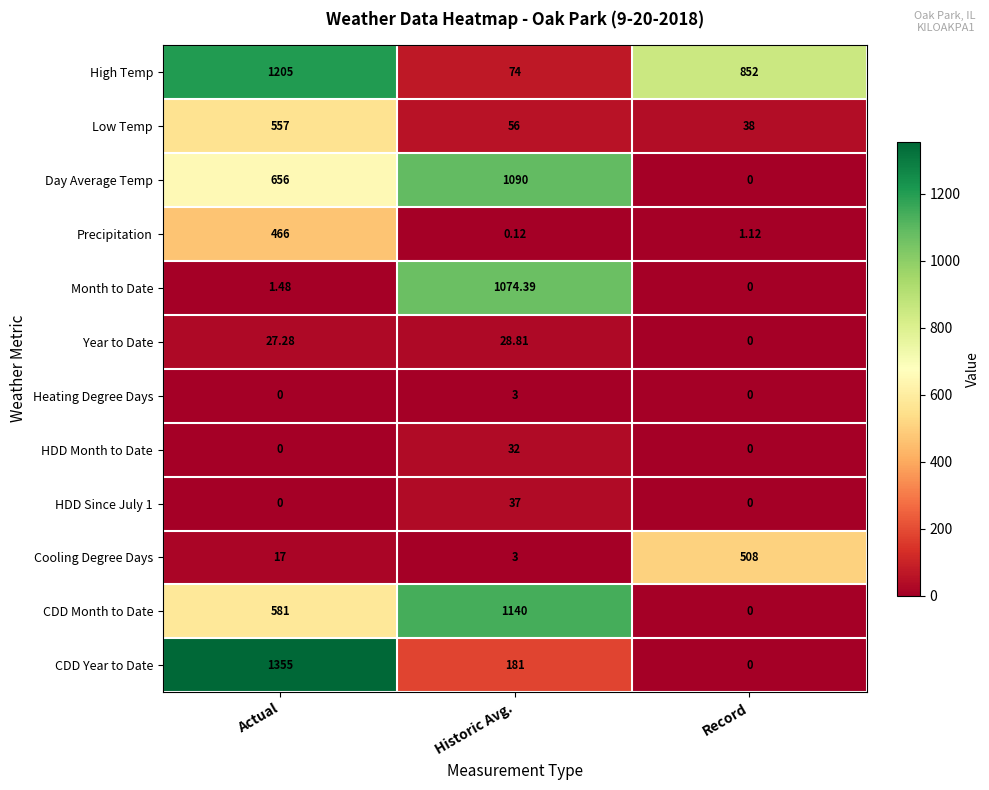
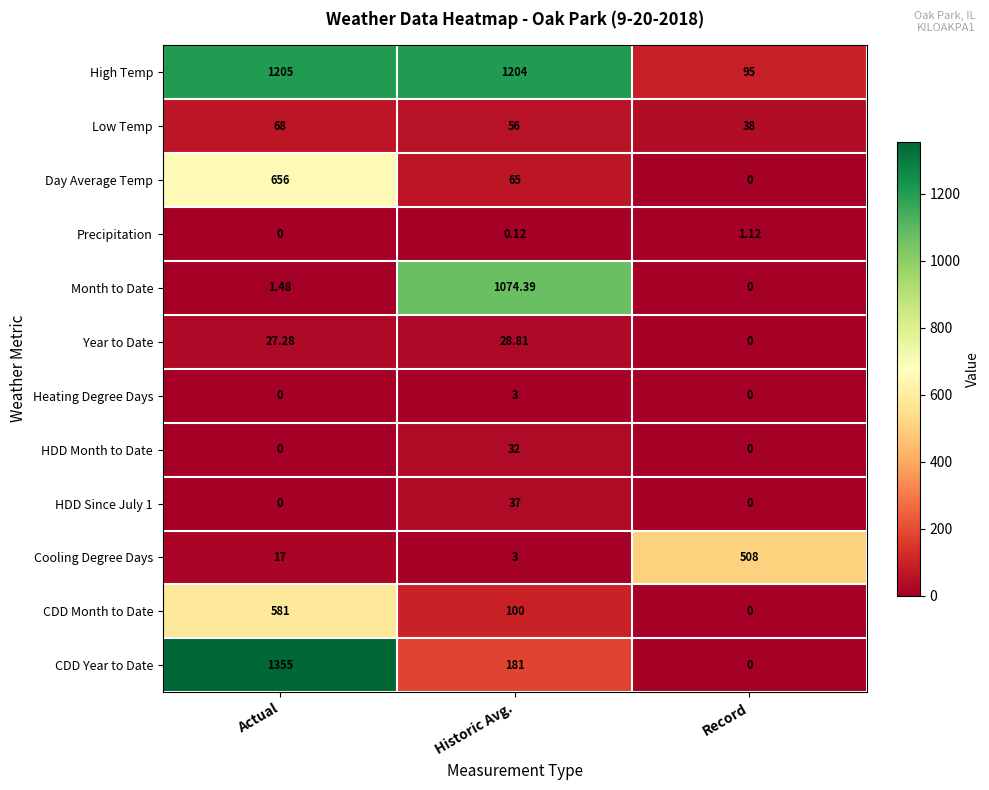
  {
    "High Temp": {
      "Actual": 1205,
-     "Historic Avg.": 74,
-     "Record": 852
+     "Historic Avg.": 1204,
+     "Record": 95
    },
    "Low Temp": {
-     "Actual": 557,
+     "Actual": 68,
      "Historic Avg.": 56,
      "Record": 38
    },
    "Day Average Temp": {
      "Actual": 656,
-     "Historic Avg.": 1090,
+     "Historic Avg.": 65,
      "Record": 0
    },
    "Precipitation": {
-     "Actual": 466,
+     "Actual": 0,
      "Historic Avg.": 0.12,
      "Record": 1.12
    },
    "Month to Date": {
      "Actual": 1.48,
      "Historic Avg.": 1074.39,
      "Record": 0
    },
    "Year to Date": {
      "Actual": 27.28,
      "Historic Avg.": 28.81,
      "Record": 0
    },
    "Heating Degree Days": {
      "Actual": 0,
      "Historic Avg.": 3,
      "Record": 0
    },
    "HDD Month to Date": {
      "Actual": 0,
      "Historic Avg.": 32,
      "Record": 0
    },
    "HDD Since July 1": {
      "Actual": 0,
      "Historic Avg.": 37,
      "Record": 0
    },
    "Cooling Degree Days": {
      "Actual": 17,
      "Historic Avg.": 3,
      "Record": 508
    },
    "CDD Month to Date": {
      "Actual": 581,
-     "Historic Avg.": 1140,
+     "Historic Avg.": 100,
      "Record": 0
    },
    "CDD Year to Date": {
      "Actual": 1355,
      "Historic Avg.": 181,
      "Record": 0
    }
  }
